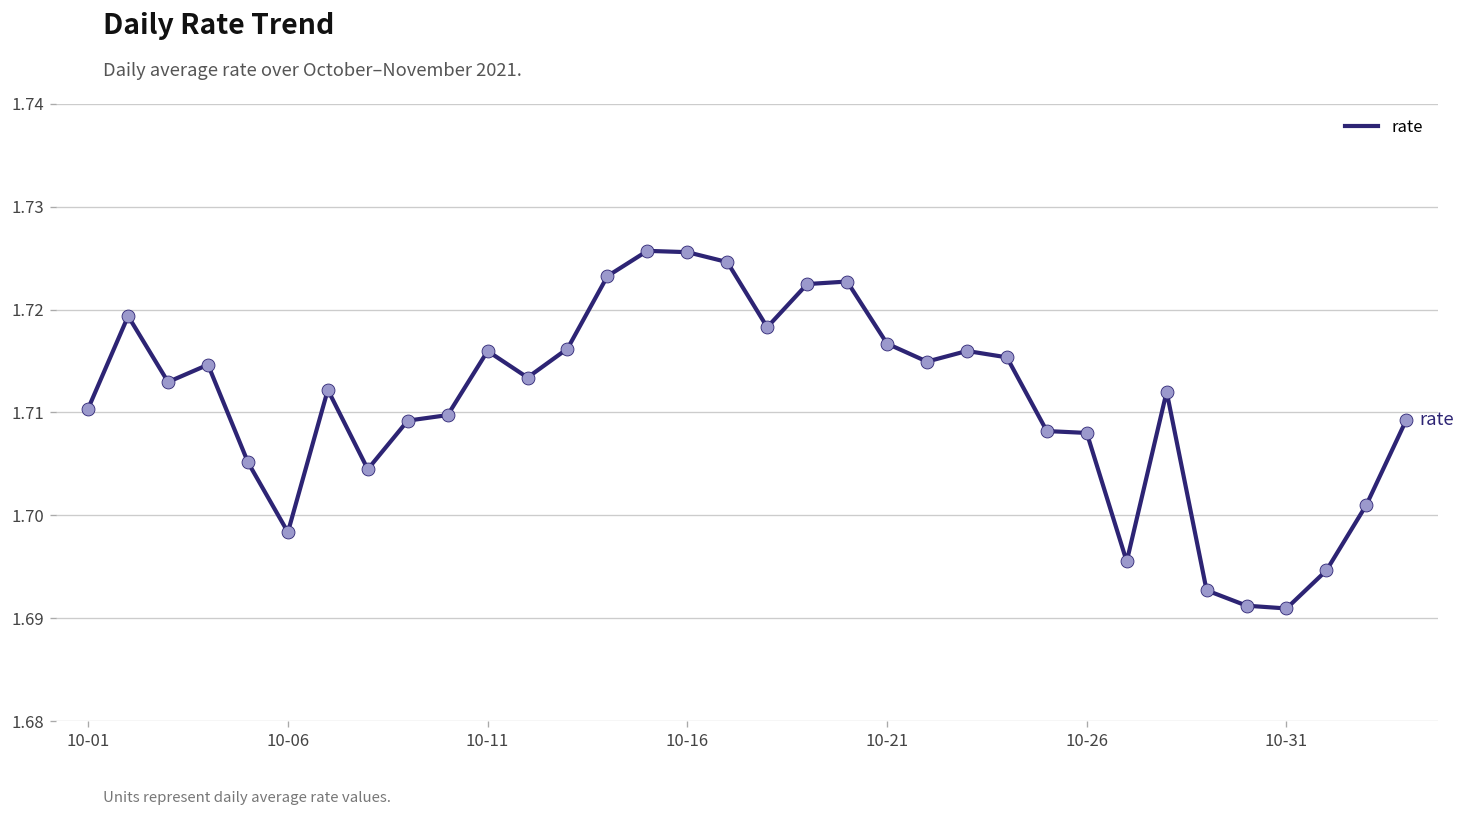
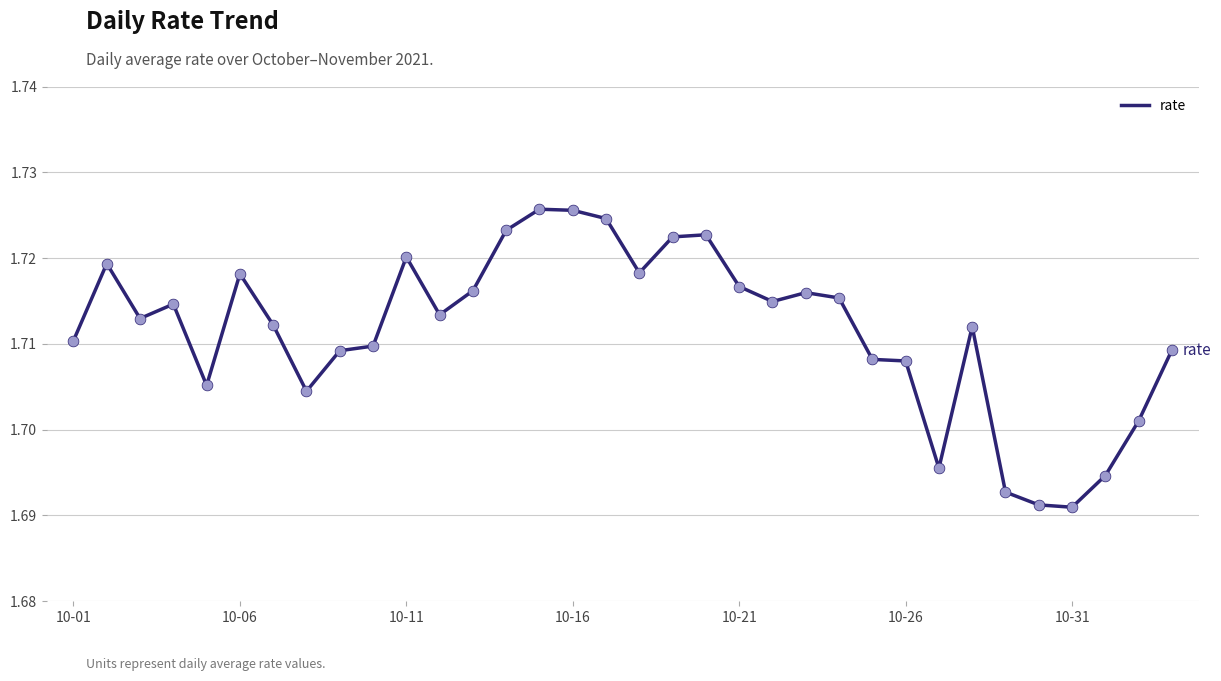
  {
    "10-01": 1.710,
-   "10-06": 1.698,
-   "10-11": 1.716,
+   "10-06": 1.718,
+   "10-11": 1.720,
    "10-16": 1.726,
    "10-21": 1.717,
    "10-26": 1.708,
    "10-31": 1.691
  }
